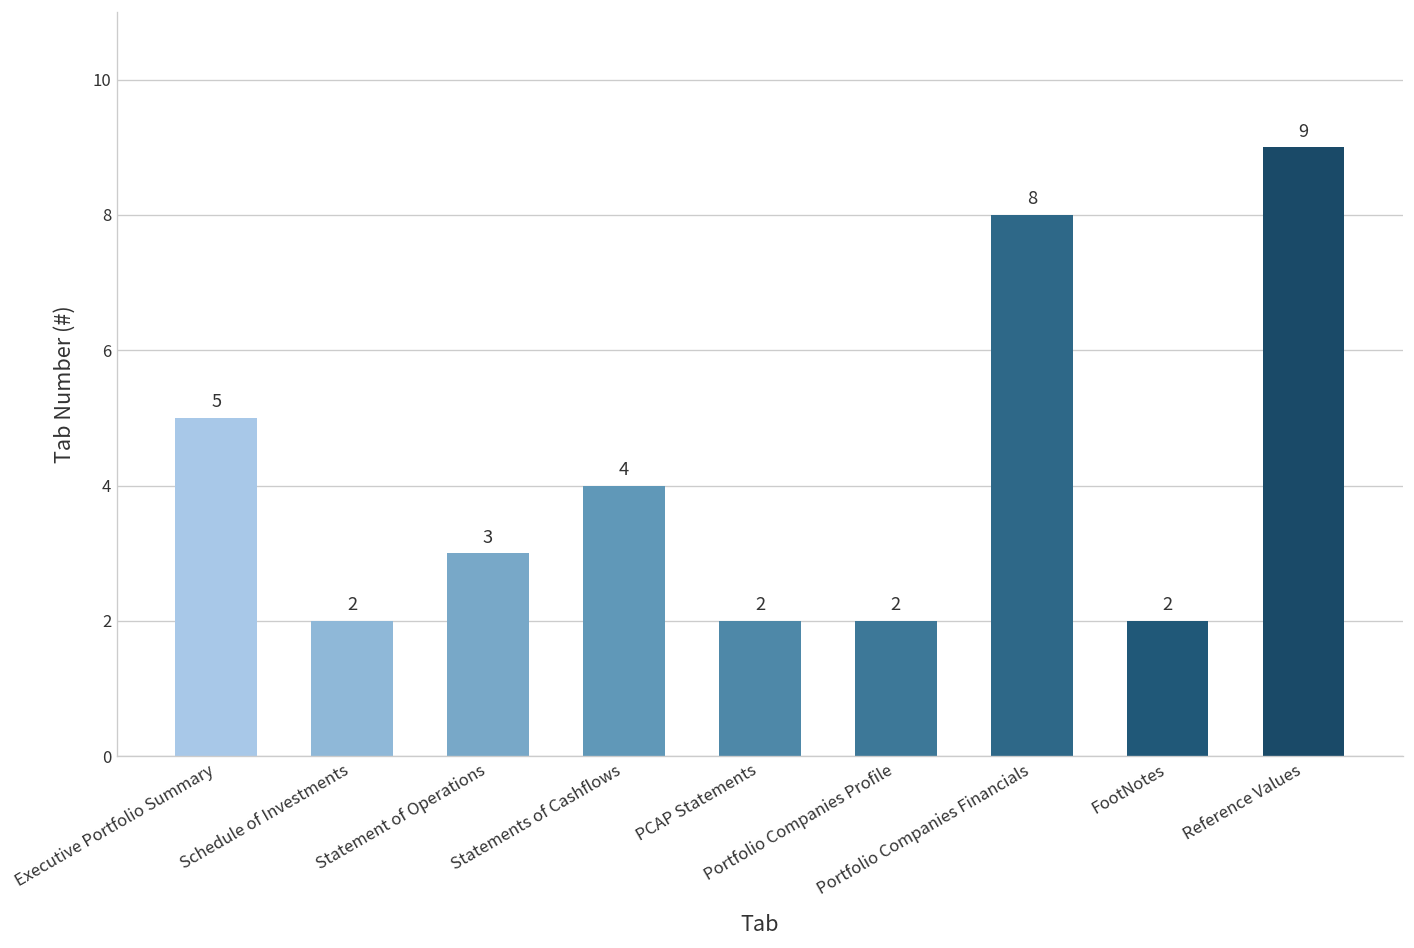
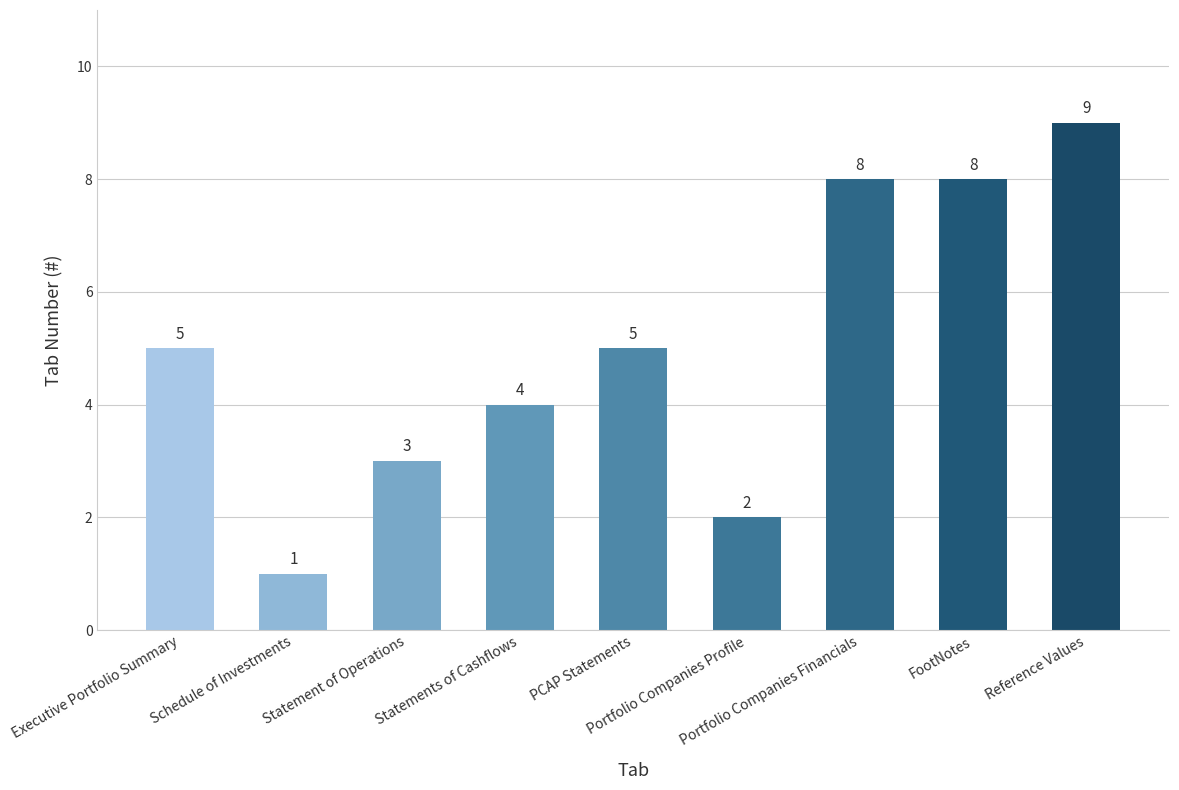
  {
    "Executive Portfolio Summary": 5,
-   "Schedule of Investments": 2,
+   "Schedule of Investments": 1,
    "Statement of Operations": 3,
    "Statements of Cashflows": 4,
-   "PCAP Statements": 2,
+   "PCAP Statements": 5,
    "Portfolio Companies Profile": 2,
    "Portfolio Companies Financials": 8,
-   "FootNotes": 2,
+   "FootNotes": 8,
    "Reference Values": 9
  }
